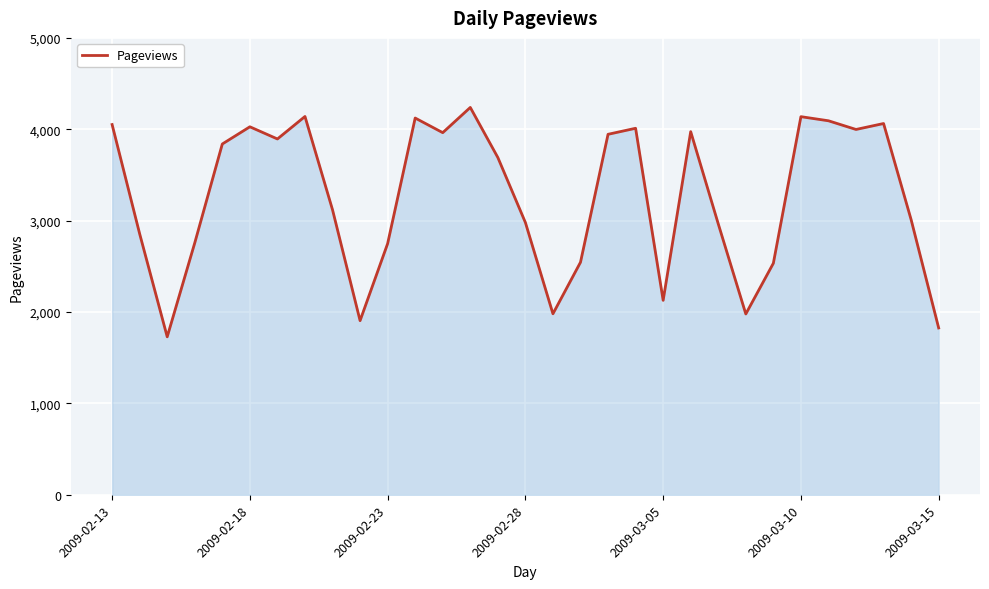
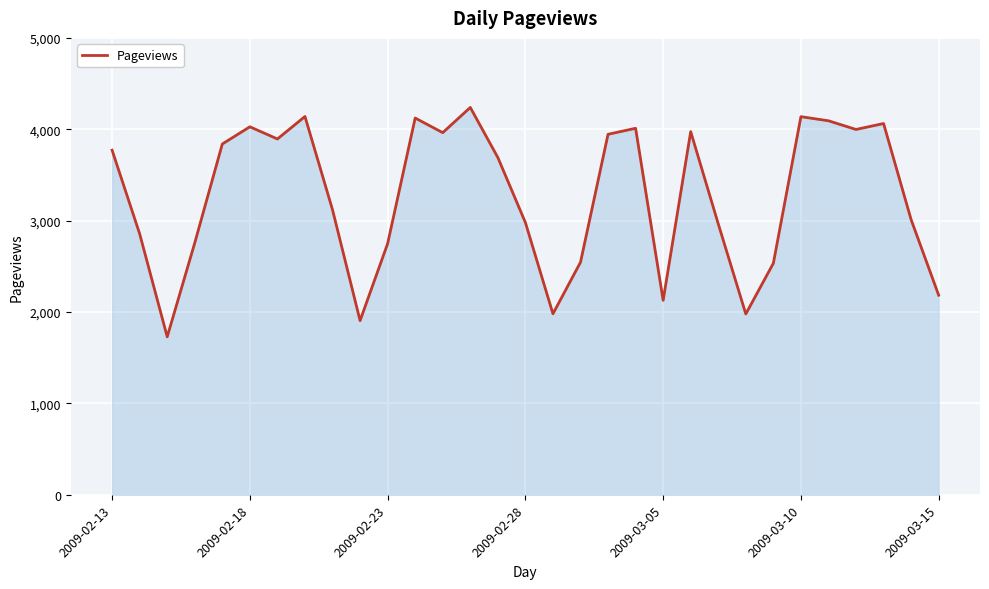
  {
-   "2009-02-13": "4,100",
+   "2009-02-13": "3,800",
    "2009-02-18": "4,000",
    "2009-02-23": "2,700",
    "2009-02-28": "3,000",
    "2009-03-05": "2,100",
    "2009-03-10": "4,100",
-   "2009-03-15": "1,800"
+   "2009-03-15": "2,200"
  }
